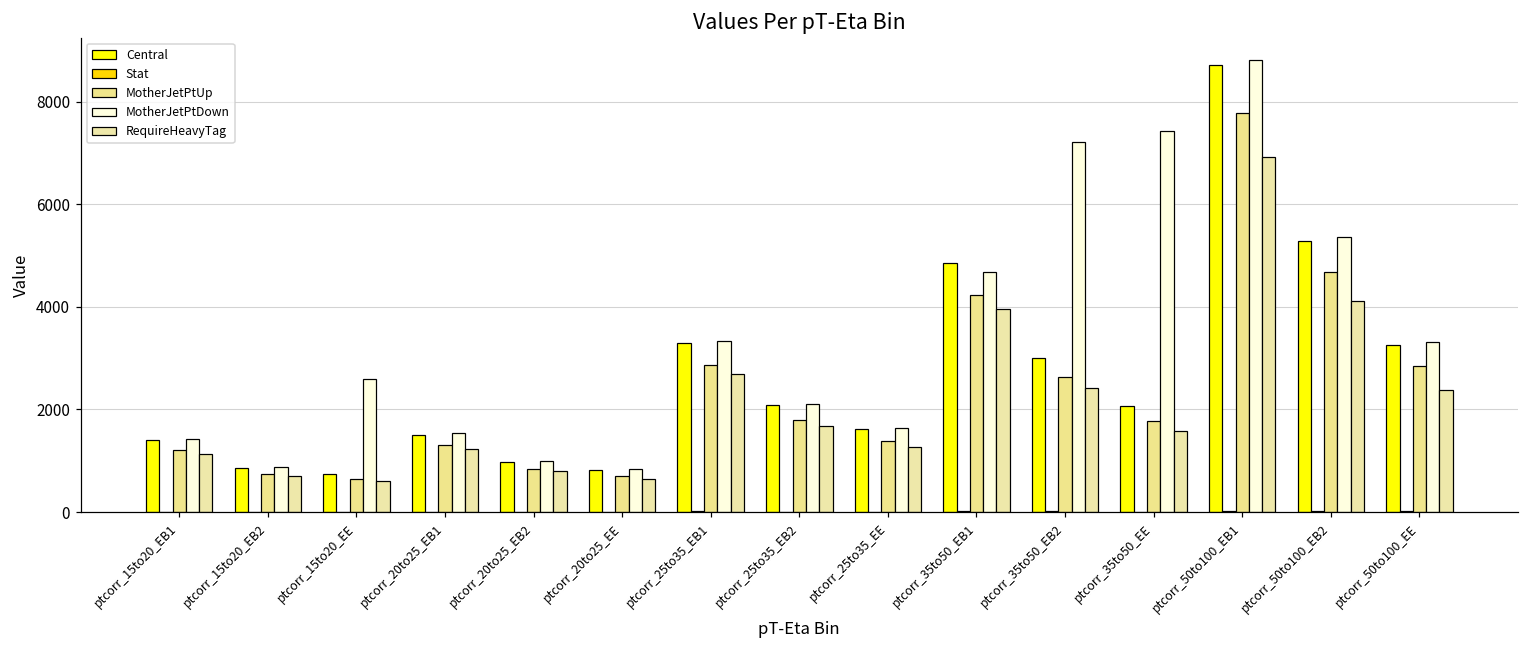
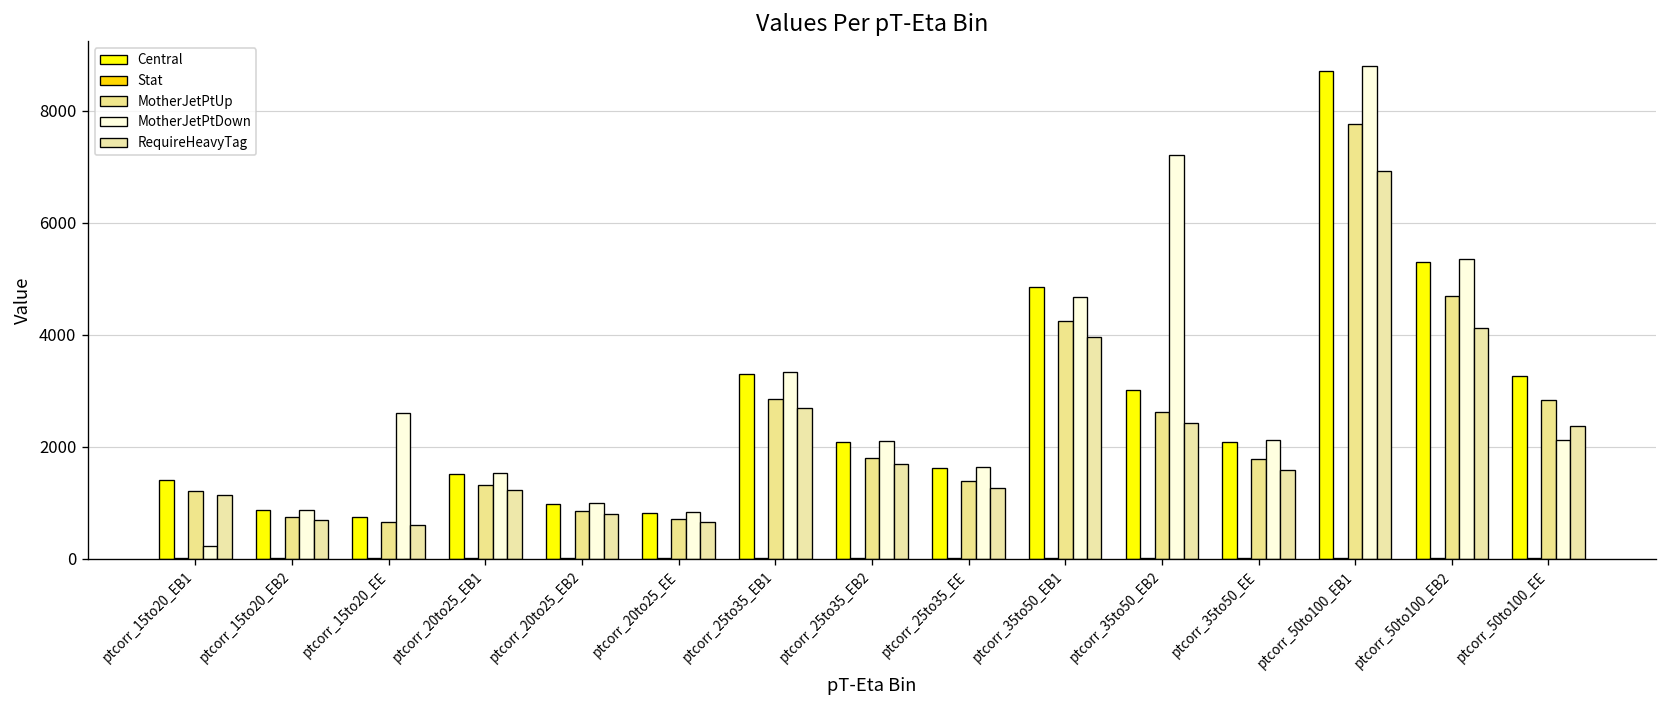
  {
    "MotherJetPtDown": {
-     "ptcorr_15to20_EB1": 1400,
+     "ptcorr_15to20_EB1": 200,
      "ptcorr_15to20_EB2": 900,
      "ptcorr_15to20_EE": 2600,
      "ptcorr_20to25_EB1": 1500,
      "ptcorr_20to25_EB2": 1000,
      "ptcorr_20to25_EE": 800,
      "ptcorr_25to35_EB1": 3300,
      "ptcorr_25to35_EB2": 2100,
      "ptcorr_25to35_EE": 1600,
      "ptcorr_35to50_EB1": 4700,
      "ptcorr_35to50_EB2": 7200,
-     "ptcorr_35to50_EE": 7400,
+     "ptcorr_35to50_EE": 2100,
      "ptcorr_50to100_EB1": 8800,
      "ptcorr_50to100_EB2": 5400,
-     "ptcorr_50to100_EE": 3300
+     "ptcorr_50to100_EE": 2100
    }
  }
